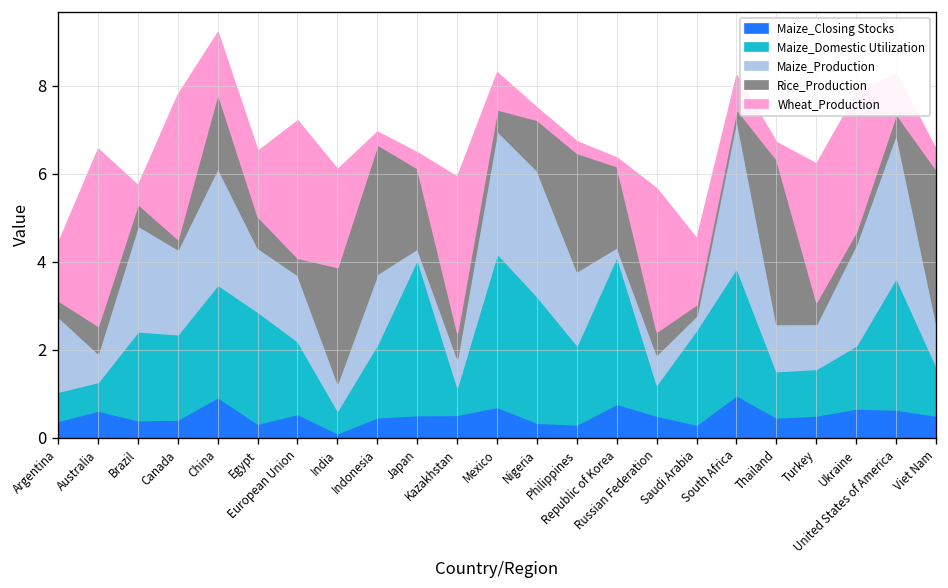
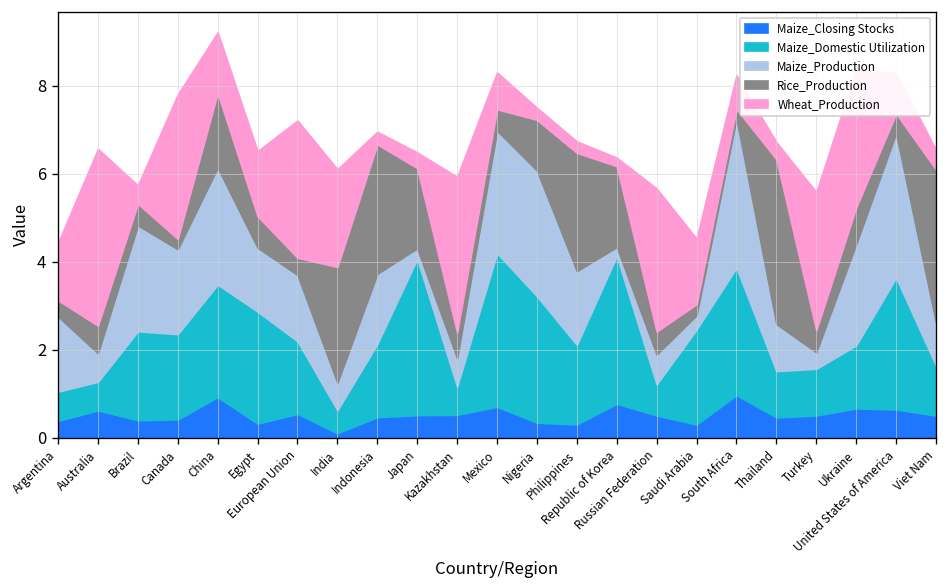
  {
    "Maize_Production": {
-     "Turkey": 1.0
+     "Turkey": 0.4
    },
    "Rice_Production": {
-     "Ukraine": 0.3
+     "Ukraine": 0.8
    },
    "Wheat_Production": {
      "Argentina": 1.3,
      "Australia": 4.0,
      "Brazil": 0.4,
      "Canada": 3.3,
      "China": 1.4,
      "Egypt": 1.5,
      "European Union": 3.1,
      "India": 2.2,
      "Indonesia": 0.3,
      "Japan": 0.4,
      "Kazakhstan": 3.5,
      "Mexico": 0.8,
      "Nigeria": 0.3,
      "Philippines": 0.3,
      "Republic of Korea": 0.2,
      "Russian Federation": 3.3,
      "Saudi Arabia": 1.5,
      "South Africa": 0.8,
      "Thailand": 0.4,
      "Turkey": 3.1,
      "Viet Nam": 0.4
    }
  }
